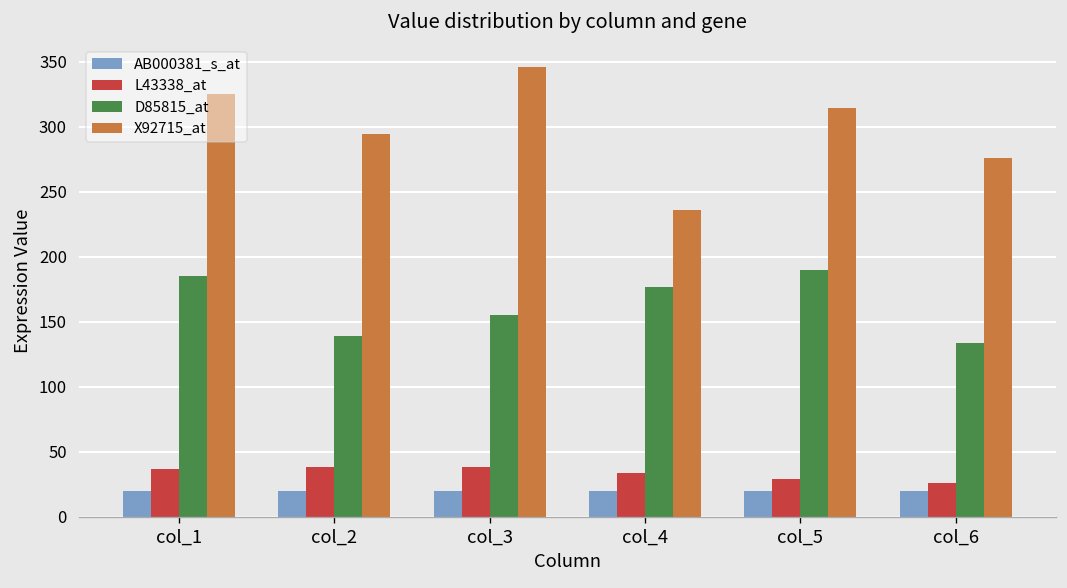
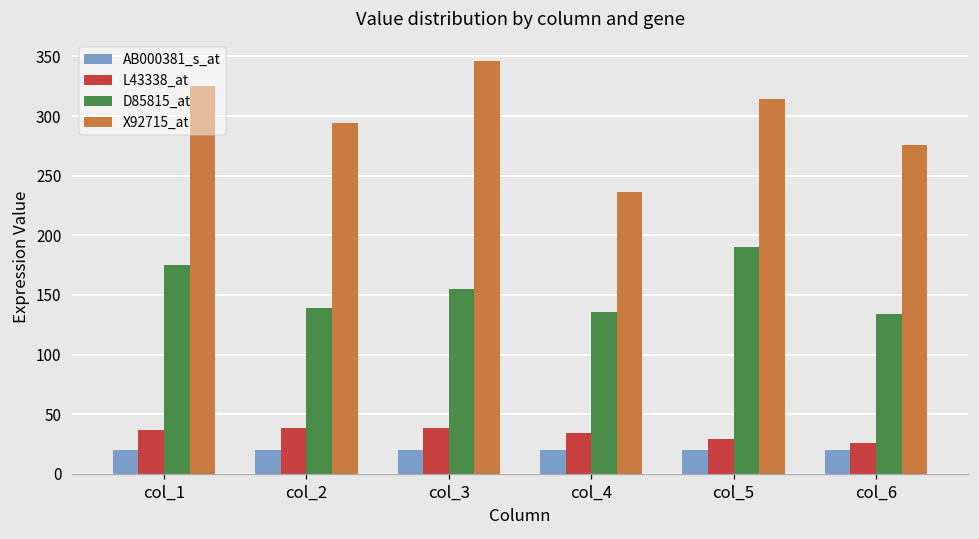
  {
    "AB000381_s_at": {
      "col_1": 20,
      "col_2": 20,
      "col_3": 20,
      "col_4": 20,
      "col_5": 20,
      "col_6": 20
    },
    "D85815_at": {
-     "col_1": 185,
+     "col_1": 175,
      "col_2": 139,
      "col_3": 155,
-     "col_4": 177,
+     "col_4": 136,
      "col_5": 190,
      "col_6": 134
    }
  }
